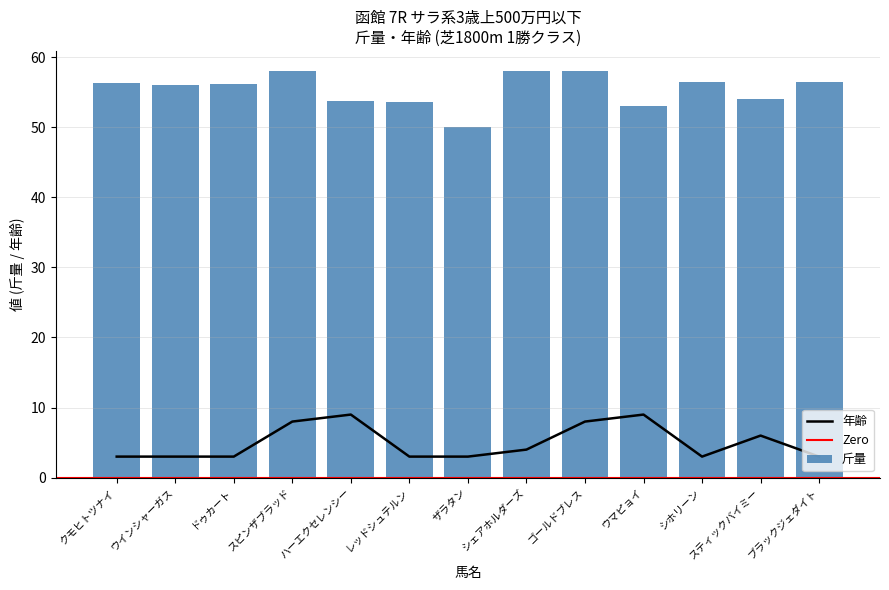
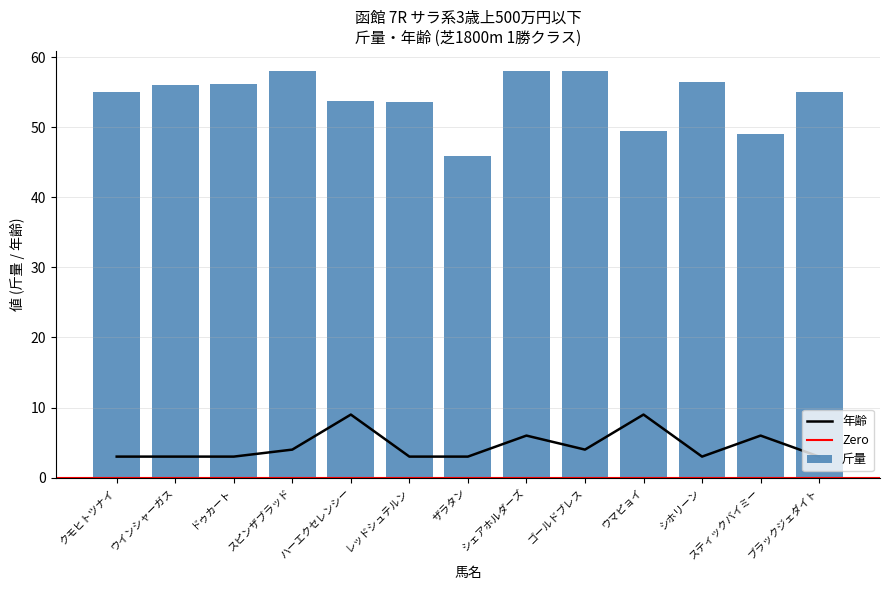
  {
    "斤量": {
-     "クモヒトツナイ": 56,
+     "クモヒトツナイ": 55,
      "ウインシャーガス": 56,
      "ドゥカート": 56,
      "スピンザブラッド": 58,
      "ハーエクセレンシー": 54,
      "レッドシュテルン": 54,
-     "ザラタン": 50,
+     "ザラタン": 46,
      "シェアホルダーズ": 58,
      "ゴールドブレス": 58,
-     "ウマピョイ": 53,
+     "ウマピョイ": 50,
      "シホリーン": 56,
-     "スティックバイミー": 54,
-     "ブラックジェダイト": 56
+     "スティックバイミー": 49,
+     "ブラックジェダイト": 55
    },
    "年齢": {
      "クモヒトツナイ": 3,
      "ウインシャーガス": 3,
      "ドゥカート": 3,
-     "スピンザブラッド": 8,
+     "スピンザブラッド": 4,
      "ハーエクセレンシー": 9,
      "レッドシュテルン": 3,
      "ザラタン": 3,
-     "シェアホルダーズ": 4,
-     "ゴールドブレス": 8,
+     "シェアホルダーズ": 6,
+     "ゴールドブレス": 4,
      "ウマピョイ": 9,
      "シホリーン": 3,
      "スティックバイミー": 6
    }
  }
